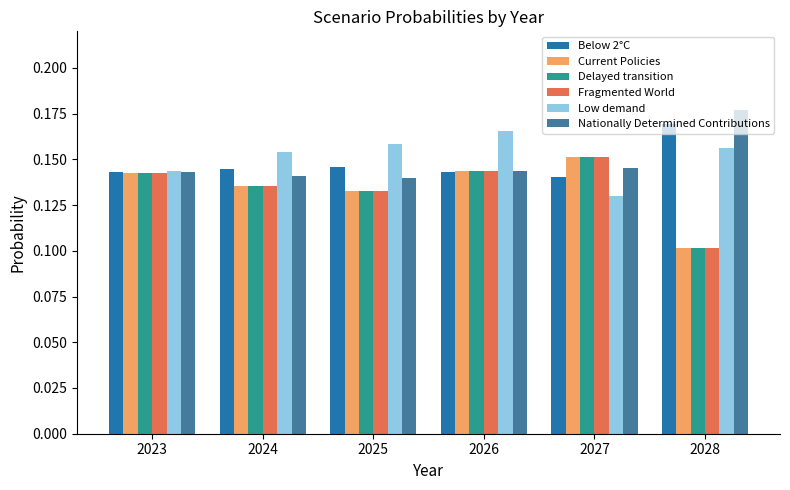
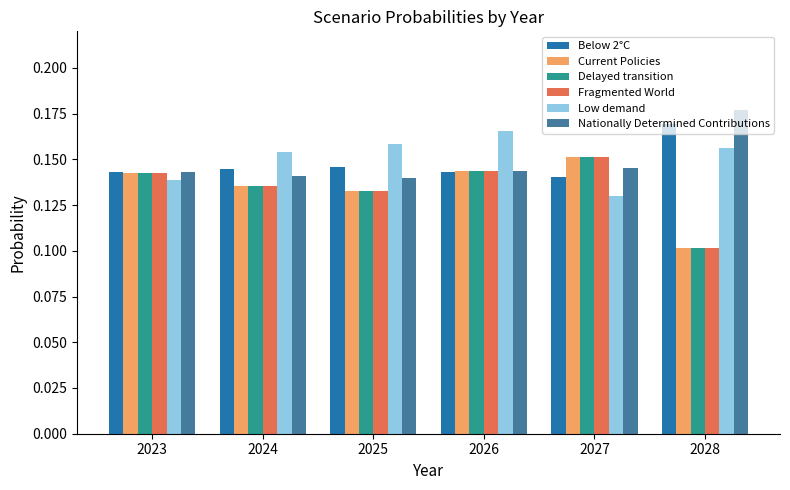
  {
    "Low demand": {
-     "2023": 0.143,
+     "2023": 0.139,
      "2024": 0.154,
      "2025": 0.158,
      "2026": 0.165,
      "2027": 0.130,
      "2028": 0.156
    }
  }
